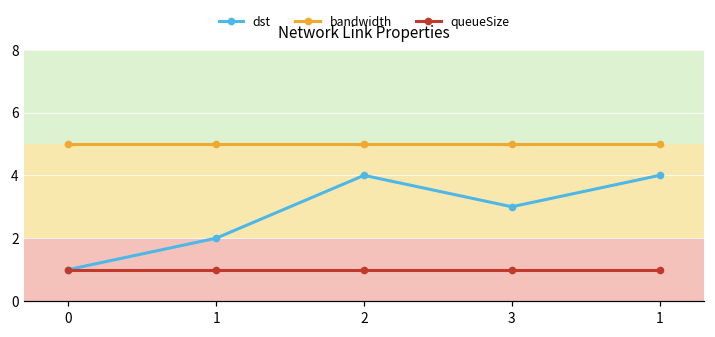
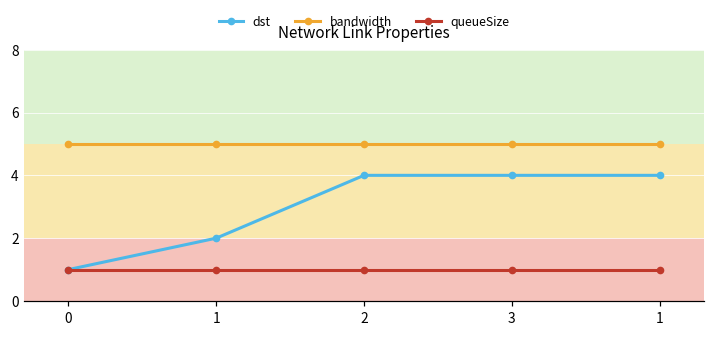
  {
    "dst": {
      "2": 4,
-     "3": 3
+     "3": 4
    },
    "bandwidth": {
      "0": 5,
      "2": 5,
      "3": 5
    },
    "queueSize": {
      "2": 1,
      "3": 1
    }
  }
